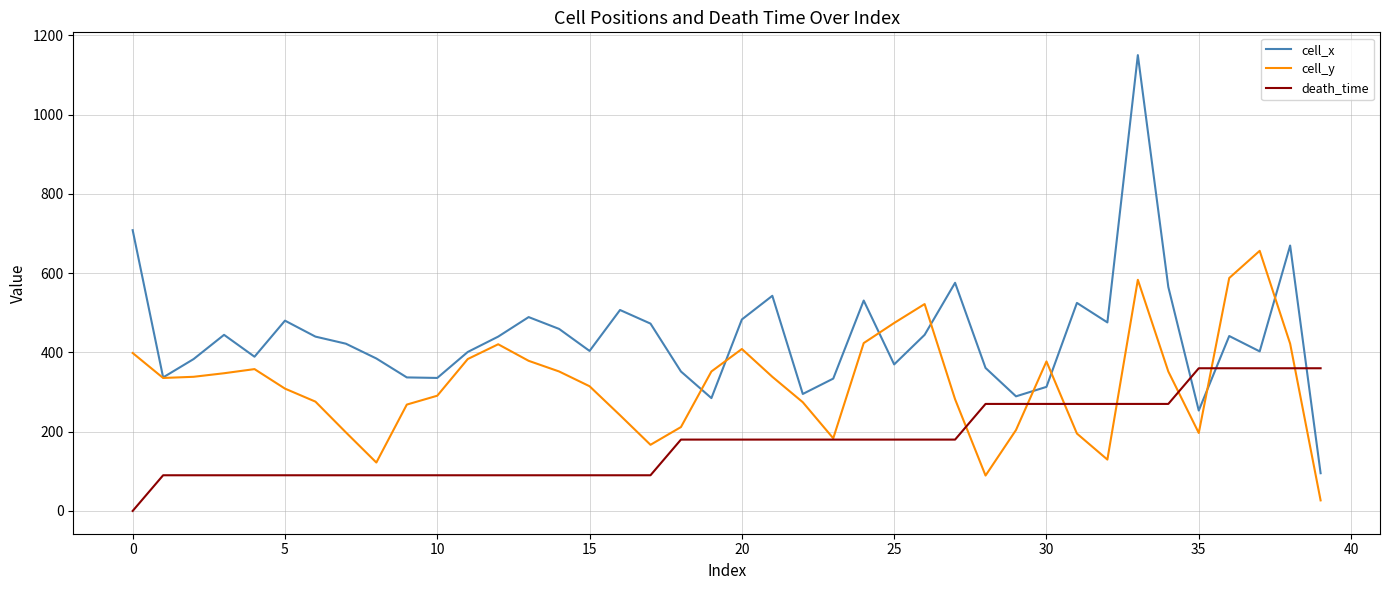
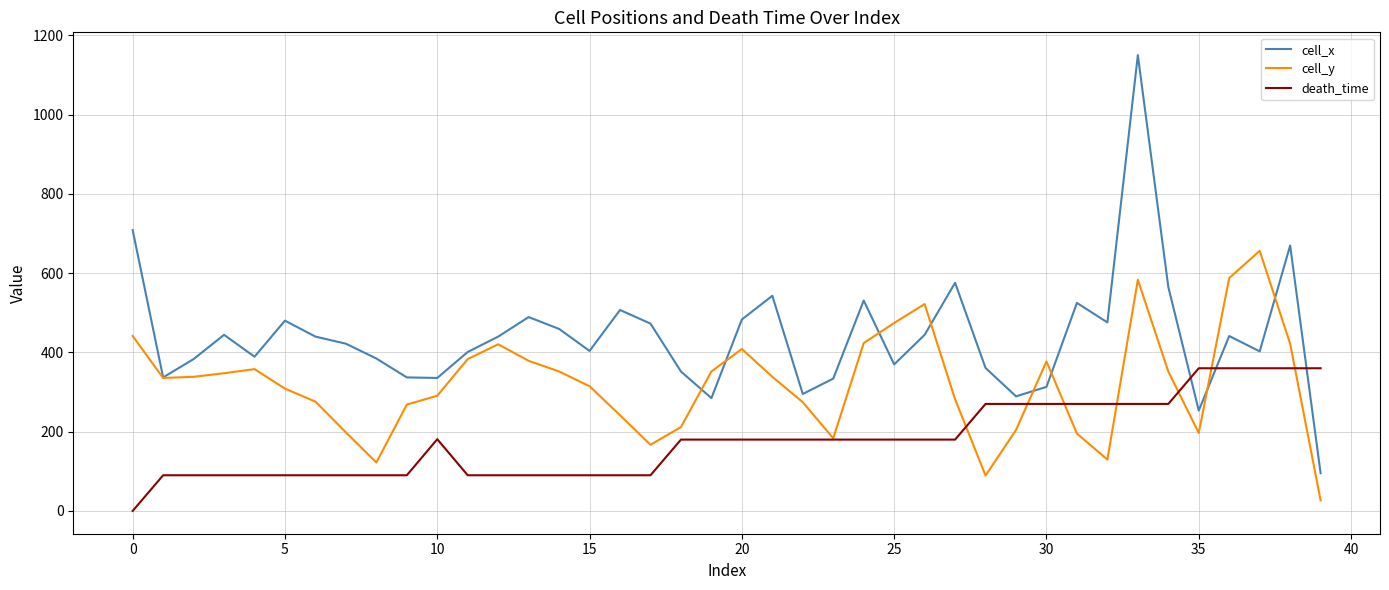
  {
    "cell_x": {
      "0": 710,
      "5": 480,
      "10": 340,
      "15": 400,
      "20": 480,
      "25": 370,
      "30": 310,
      "35": 250
    },
    "cell_y": {
-     "0": 400,
+     "0": 440,
      "5": 310,
      "10": 290,
      "15": 310,
      "20": 410,
      "25": 470,
      "30": 380,
      "35": 200
    },
    "death_time": {
      "0": 0,
      "5": 90,
-     "10": 90,
+     "10": 180,
      "15": 90,
      "20": 180,
      "25": 180,
      "30": 270,
      "35": 360
    }
  }
